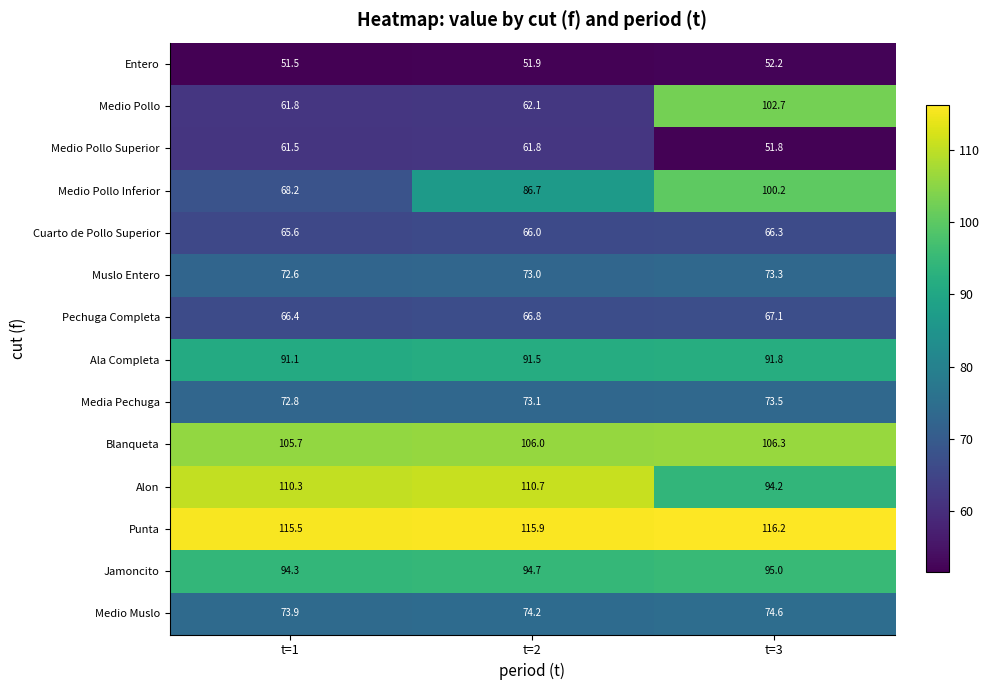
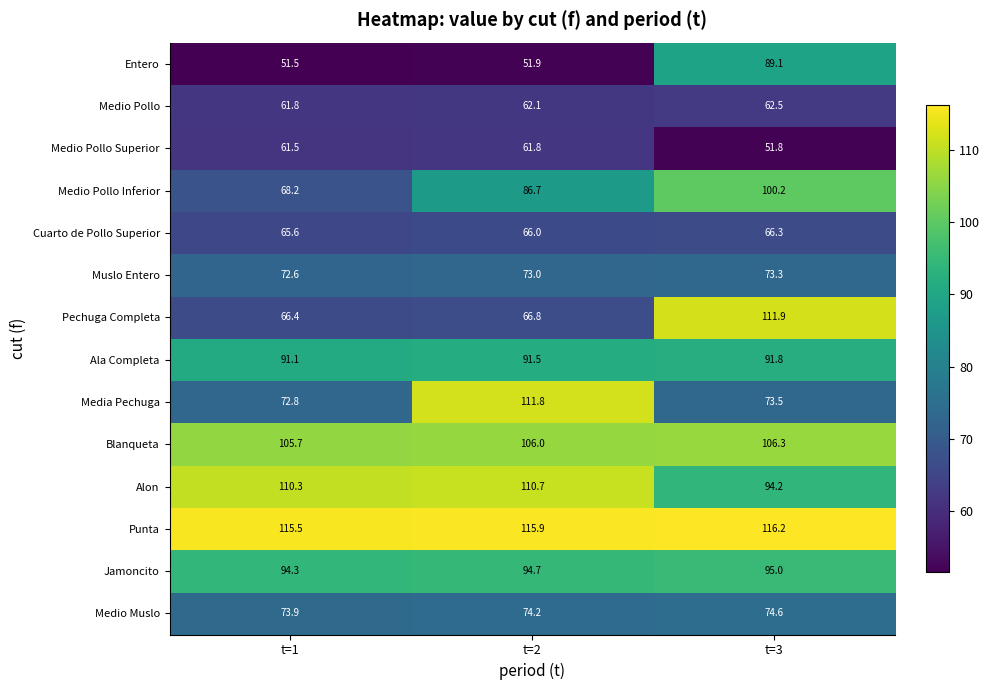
  {
    "Entero": {
      "t=1": 51.5,
      "t=2": 51.9,
-     "t=3": 52.2
+     "t=3": 89.1
    },
    "Medio Pollo": {
      "t=1": 61.8,
      "t=2": 62.1,
-     "t=3": 102.7
+     "t=3": 62.5
    },
    "Medio Pollo Superior": {
      "t=1": 61.5,
      "t=2": 61.8,
      "t=3": 51.8
    },
    "Medio Pollo Inferior": {
      "t=1": 68.2,
      "t=2": 86.7,
      "t=3": 100.2
    },
    "Cuarto de Pollo Superior": {
      "t=1": 65.6,
      "t=2": 66.0,
      "t=3": 66.3
    },
    "Muslo Entero": {
      "t=1": 72.6,
      "t=2": 73.0,
      "t=3": 73.3
    },
    "Pechuga Completa": {
      "t=1": 66.4,
      "t=2": 66.8,
-     "t=3": 67.1
+     "t=3": 111.9
    },
    "Ala Completa": {
      "t=1": 91.1,
      "t=2": 91.5,
      "t=3": 91.8
    },
    "Media Pechuga": {
      "t=1": 72.8,
-     "t=2": 73.1,
+     "t=2": 111.8,
      "t=3": 73.5
    },
    "Blanqueta": {
      "t=1": 105.7,
      "t=2": 106.0,
      "t=3": 106.3
    },
    "Alon": {
      "t=1": 110.3,
      "t=2": 110.7,
      "t=3": 94.2
    },
    "Punta": {
      "t=1": 115.5,
      "t=2": 115.9,
      "t=3": 116.2
    },
    "Jamoncito": {
      "t=1": 94.3,
      "t=2": 94.7,
      "t=3": 95.0
    },
    "Medio Muslo": {
      "t=1": 73.9,
      "t=2": 74.2,
      "t=3": 74.6
    }
  }
